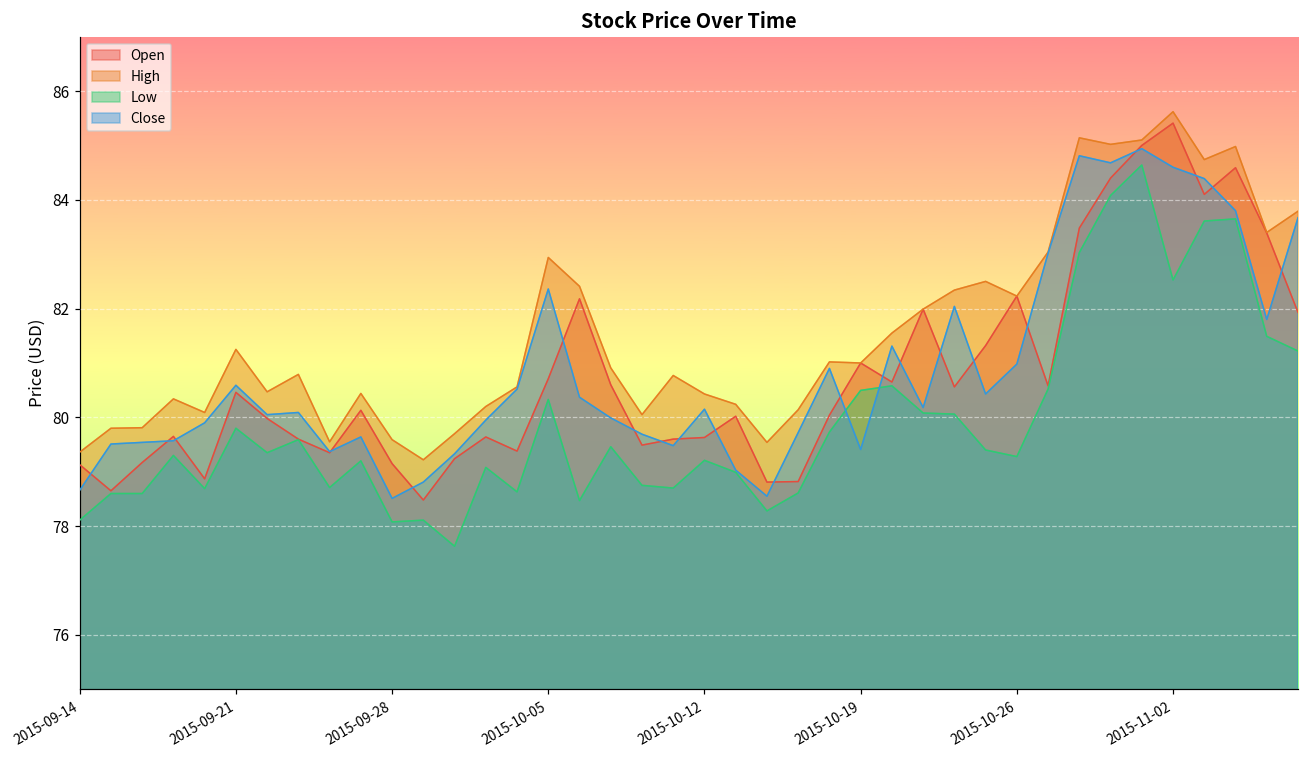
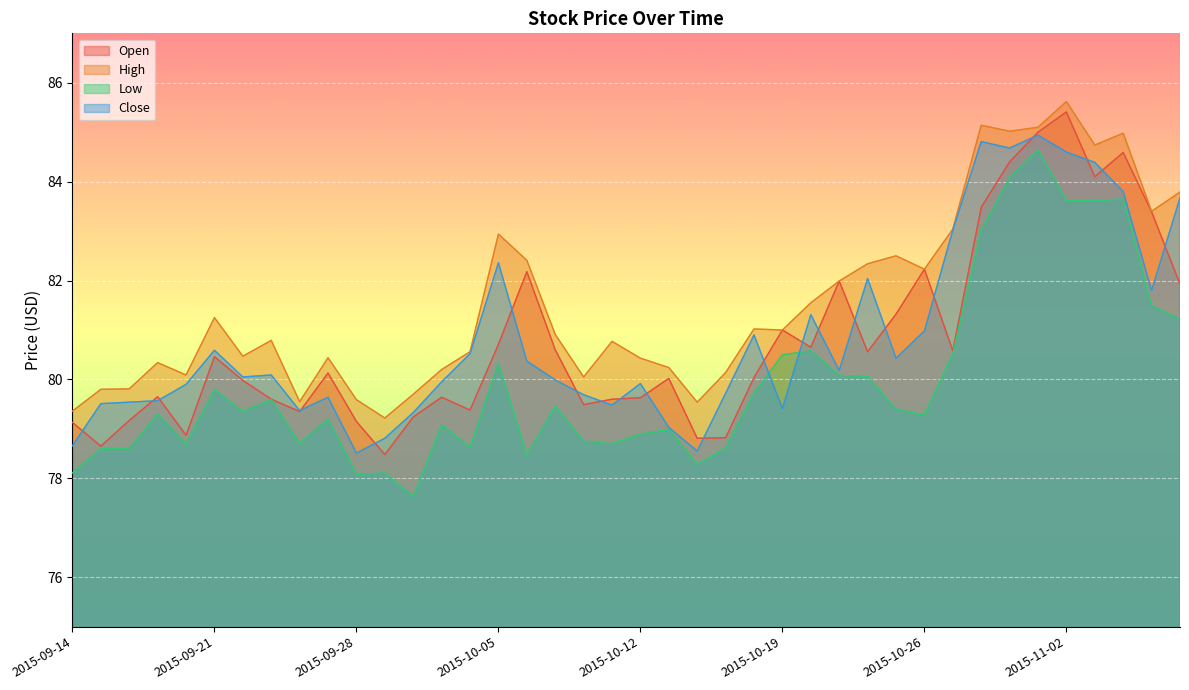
  {
    "Low": {
      "2015-09-14": 78.1,
      "2015-09-21": 79.8,
      "2015-09-28": 78.1,
      "2015-10-05": 80.3,
-     "2015-10-12": 79.2,
+     "2015-10-12": 78.9,
      "2015-10-19": 80.5,
      "2015-10-26": 79.3,
-     "2015-11-02": 82.5
+     "2015-11-02": 83.6
    },
    "Close": {
      "2015-09-14": 78.7,
      "2015-09-21": 80.6,
      "2015-09-28": 78.5,
      "2015-10-05": 82.4,
-     "2015-10-12": 80.2,
+     "2015-10-12": 79.9,
      "2015-10-19": 79.4,
      "2015-10-26": 81.0,
      "2015-11-02": 84.6
    }
  }
